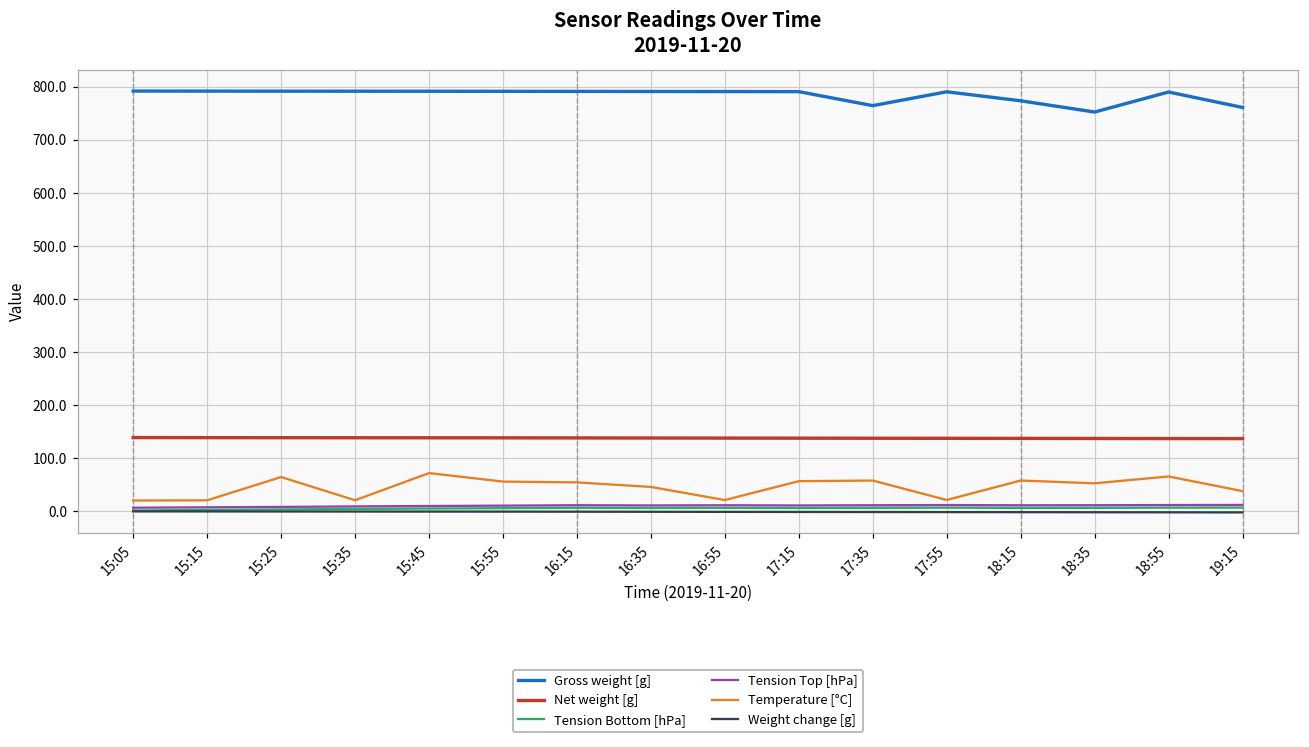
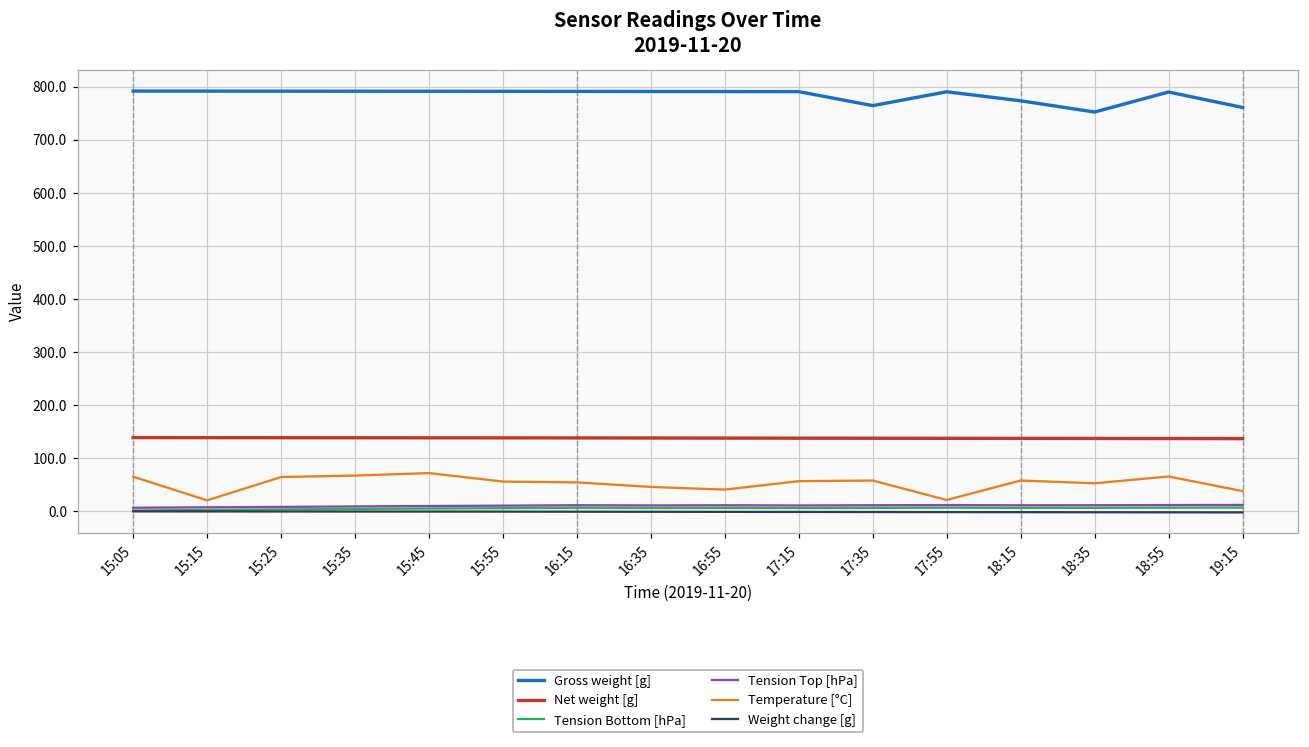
  {
    "Gross weight [g]": {
      "15:05": 790,
      "15:15": 790,
      "15:25": 790,
      "15:35": 790,
      "15:45": 790,
      "15:55": 790,
      "16:15": 790,
      "16:35": 790,
      "16:55": 790,
      "17:15": 790,
      "17:35": 760,
      "17:55": 790,
      "18:15": 770,
      "18:35": 750,
      "18:55": 790,
      "19:15": 760
    },
    "Net weight [g]": {
      "15:05": 140,
      "15:15": 140,
      "15:25": 140,
      "15:35": 140,
      "15:45": 140,
      "15:55": 140,
      "16:15": 140,
      "16:35": 140,
      "16:55": 140,
      "17:15": 140,
      "17:35": 140,
      "17:55": 140,
      "18:15": 140,
      "18:35": 140,
      "18:55": 140,
      "19:15": 140
    },
    "Tension Top [hPa]": {
      "15:05": 10
    },
    "Temperature [°C]": {
-     "15:05": 20,
+     "15:05": 70,
      "15:15": 20,
      "15:25": 60,
-     "15:35": 20,
+     "15:35": 70,
      "15:45": 70,
      "15:55": 60,
      "16:15": 50,
      "16:35": 50,
-     "16:55": 20,
+     "16:55": 40,
      "17:15": 60,
      "17:35": 60,
      "17:55": 20,
      "18:15": 60,
      "18:35": 50,
      "18:55": 70,
      "19:15": 40
    },
    "Weight change [g]": {
      "15:45": 0,
      "15:55": 0,
      "16:15": 0,
      "16:35": 0,
      "16:55": 0,
      "17:15": 0,
      "17:35": 0,
      "17:55": 0,
      "18:15": 0,
      "18:35": 0,
      "18:55": 0,
      "19:15": 0
    }
  }
